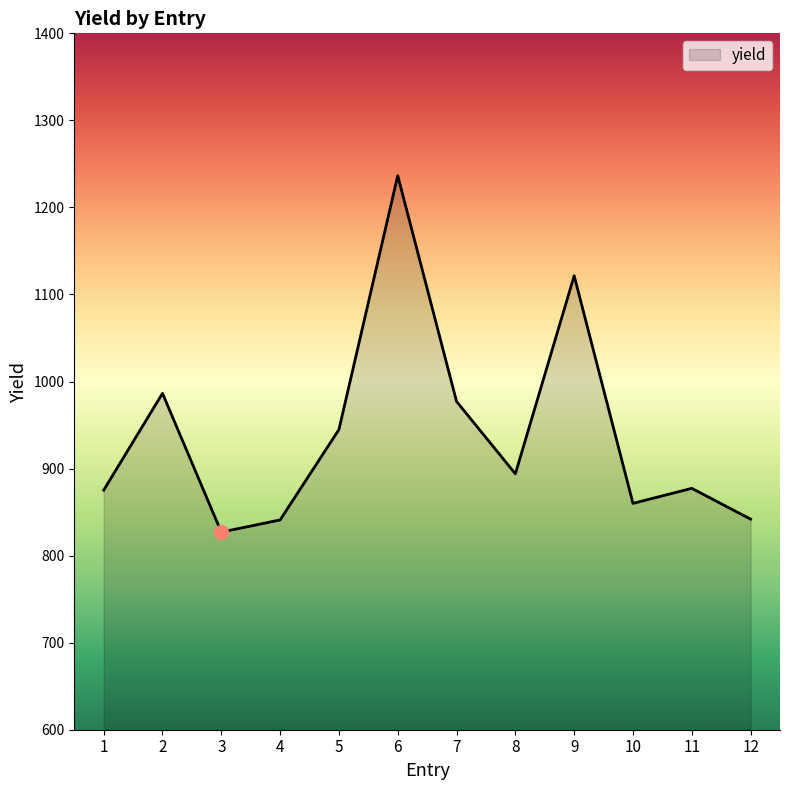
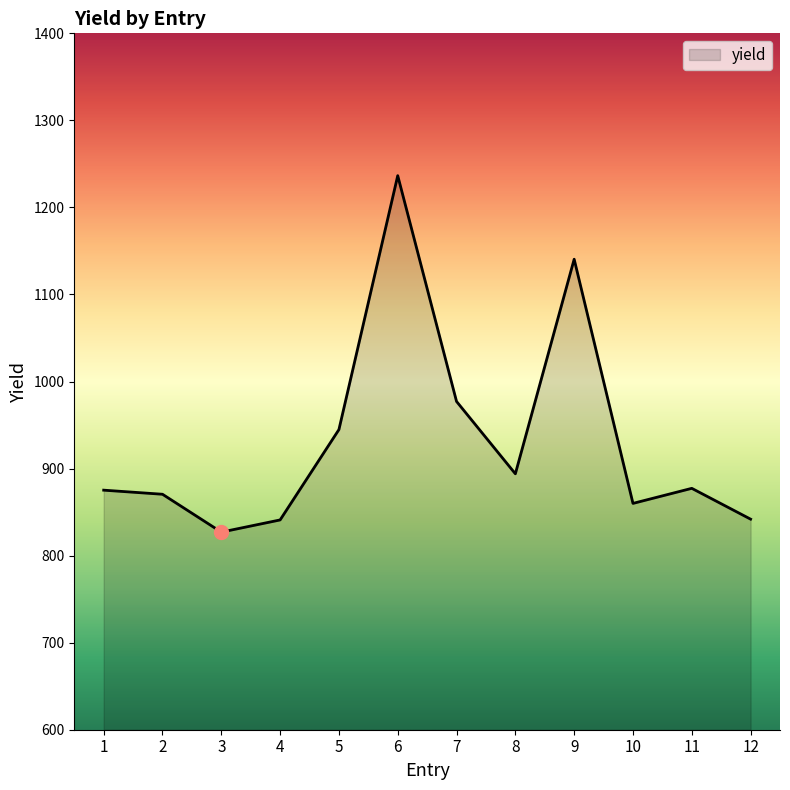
  {
    "yield": {
      "1": 880,
-     "2": 990,
+     "2": 870,
      "4": 840,
      "5": 940,
      "6": 1240,
      "7": 980,
      "8": 890,
-     "9": 1120,
+     "9": 1140,
      "10": 860,
      "11": 880,
      "12": 840
    }
  }
